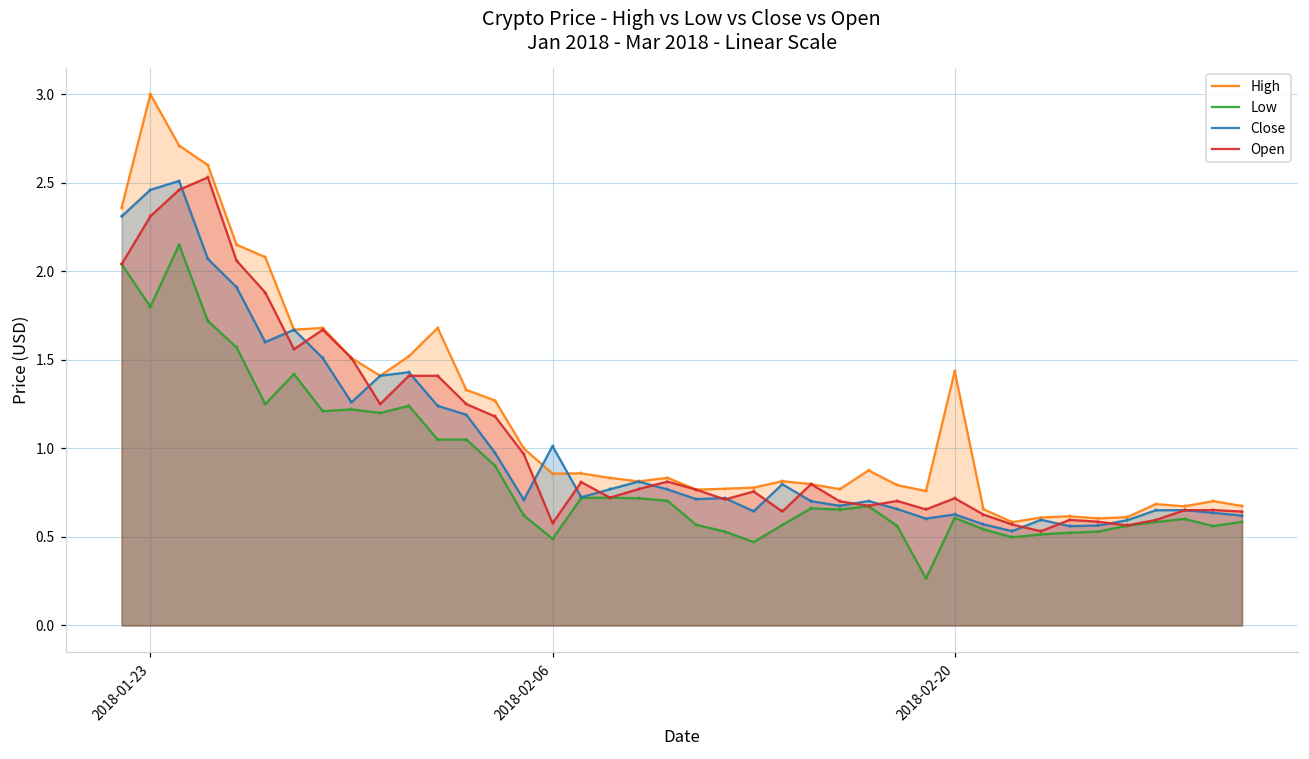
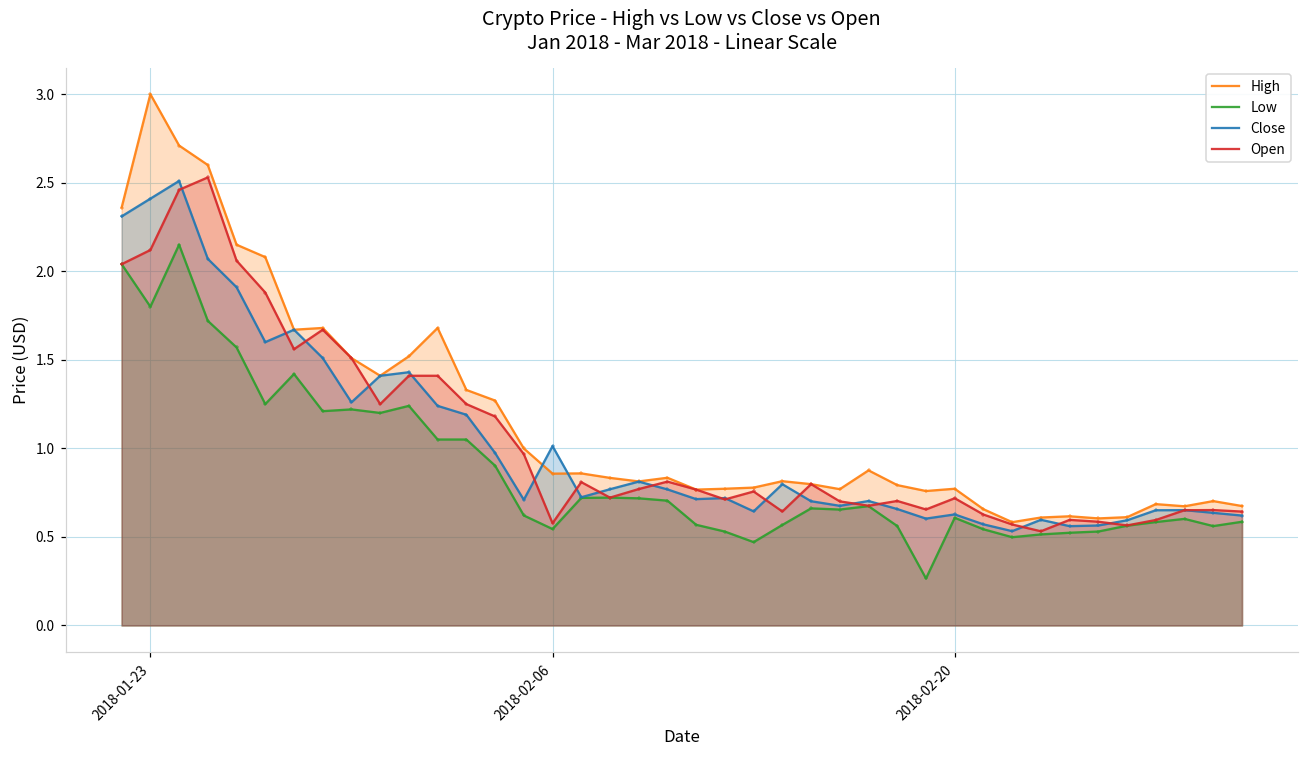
  {
    "High": {
      "2018-01-23": 3.00,
      "2018-02-06": 0.86,
-     "2018-02-20": 1.44
+     "2018-02-20": 0.77
    },
    "Low": {
      "2018-01-23": 1.80,
-     "2018-02-06": 0.49,
+     "2018-02-06": 0.54,
      "2018-02-20": 0.61
    },
    "Close": {
-     "2018-01-23": 2.46,
+     "2018-01-23": 2.41,
      "2018-02-06": 1.01,
      "2018-02-20": 0.63
    },
    "Open": {
-     "2018-01-23": 2.31,
+     "2018-01-23": 2.12,
      "2018-02-06": 0.58,
      "2018-02-20": 0.72
    }
  }
